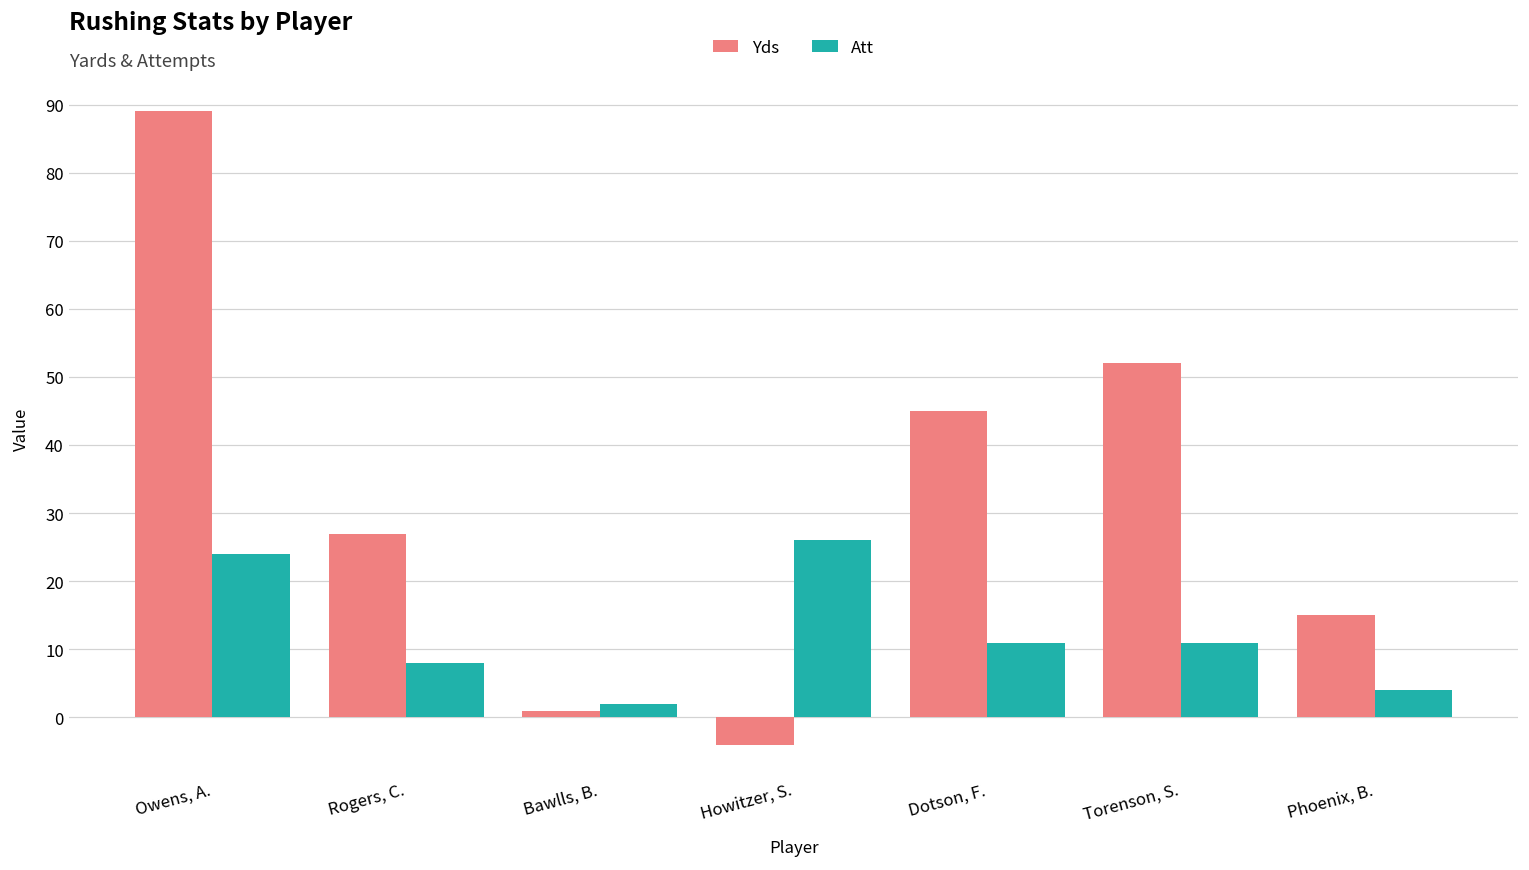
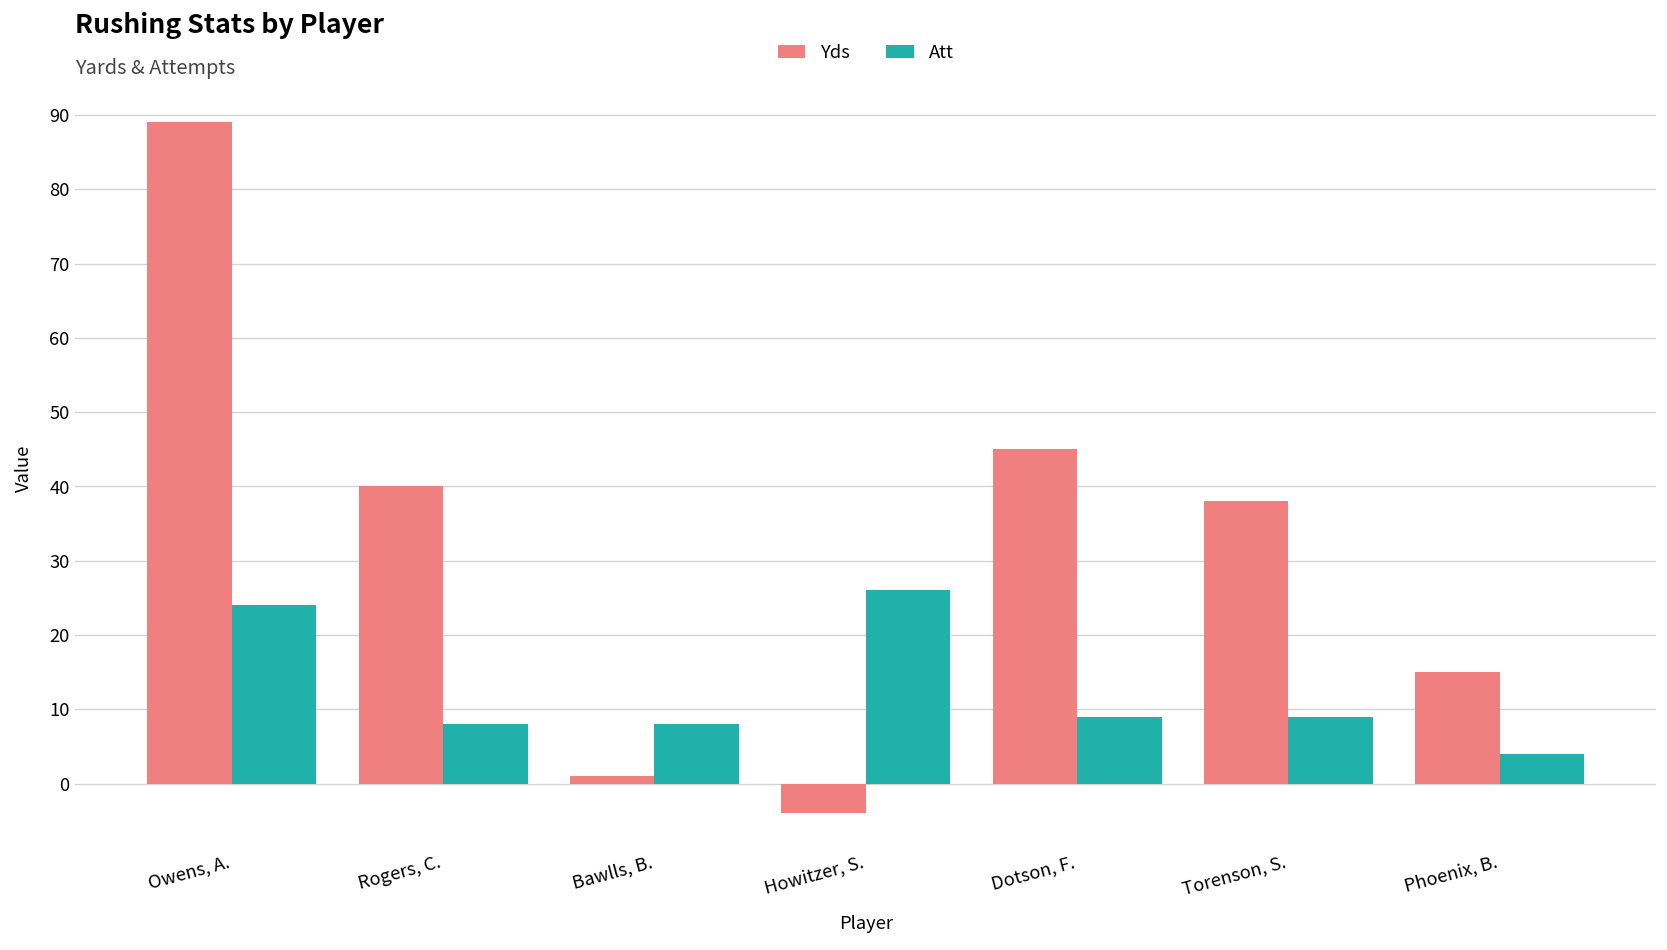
  {
    "Yds": {
      "Owens, A.": 89,
-     "Rogers, C.": 27,
+     "Rogers, C.": 40,
      "Bawlls, B.": 1,
      "Howitzer, S.": -4,
      "Dotson, F.": 45,
-     "Torenson, S.": 52,
+     "Torenson, S.": 38,
      "Phoenix, B.": 15
    },
    "Att": {
      "Owens, A.": 24,
      "Rogers, C.": 8,
-     "Bawlls, B.": 2,
+     "Bawlls, B.": 8,
      "Howitzer, S.": 26,
-     "Dotson, F.": 11,
-     "Torenson, S.": 11,
+     "Dotson, F.": 9,
+     "Torenson, S.": 9,
      "Phoenix, B.": 4
    }
  }
